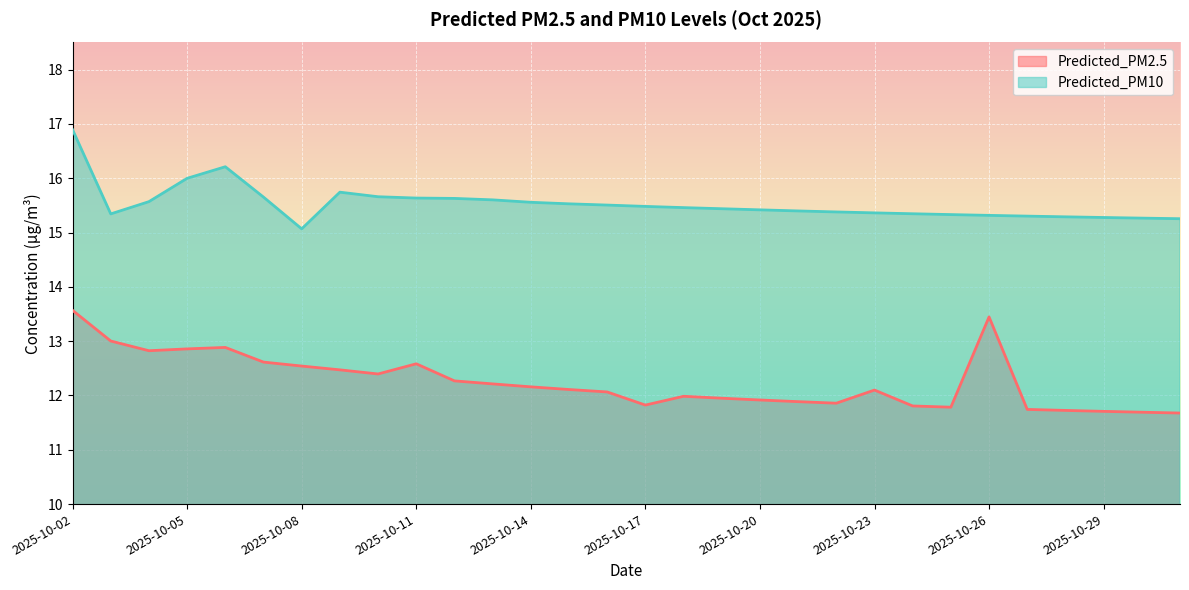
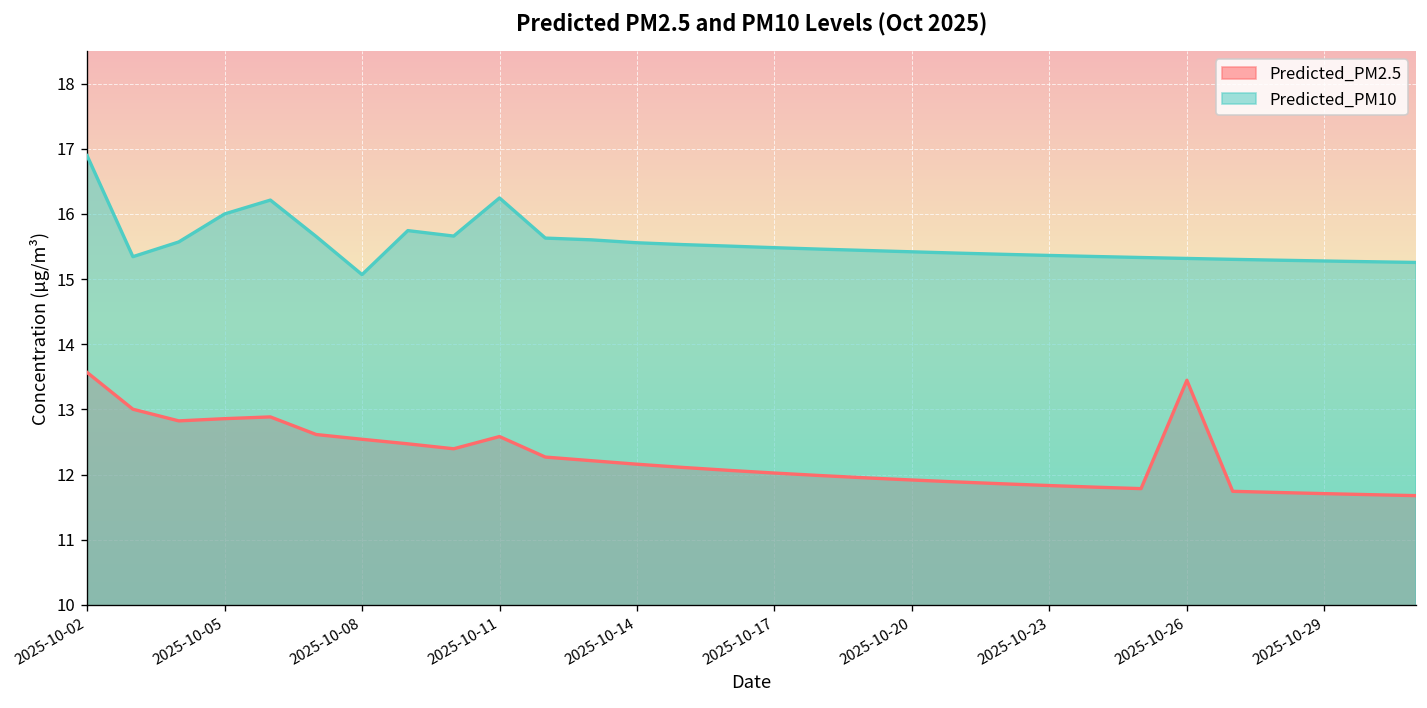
  {
    "Predicted_PM2.5": {
      "2025-10-02": 13.6,
      "2025-10-05": 12.9,
      "2025-10-08": 12.5,
      "2025-10-11": 12.6,
      "2025-10-14": 12.2,
-     "2025-10-17": 11.8,
+     "2025-10-17": 12.0,
      "2025-10-20": 11.9,
-     "2025-10-23": 12.1,
+     "2025-10-23": 11.8,
      "2025-10-26": 13.4,
      "2025-10-29": 11.7
    },
    "Predicted_PM10": {
      "2025-10-02": 16.9,
      "2025-10-05": 16.0,
      "2025-10-08": 15.1,
-     "2025-10-11": 15.6,
+     "2025-10-11": 16.2,
      "2025-10-14": 15.6,
      "2025-10-17": 15.5,
      "2025-10-20": 15.4,
      "2025-10-23": 15.4,
      "2025-10-26": 15.3,
      "2025-10-29": 15.3
    }
  }
